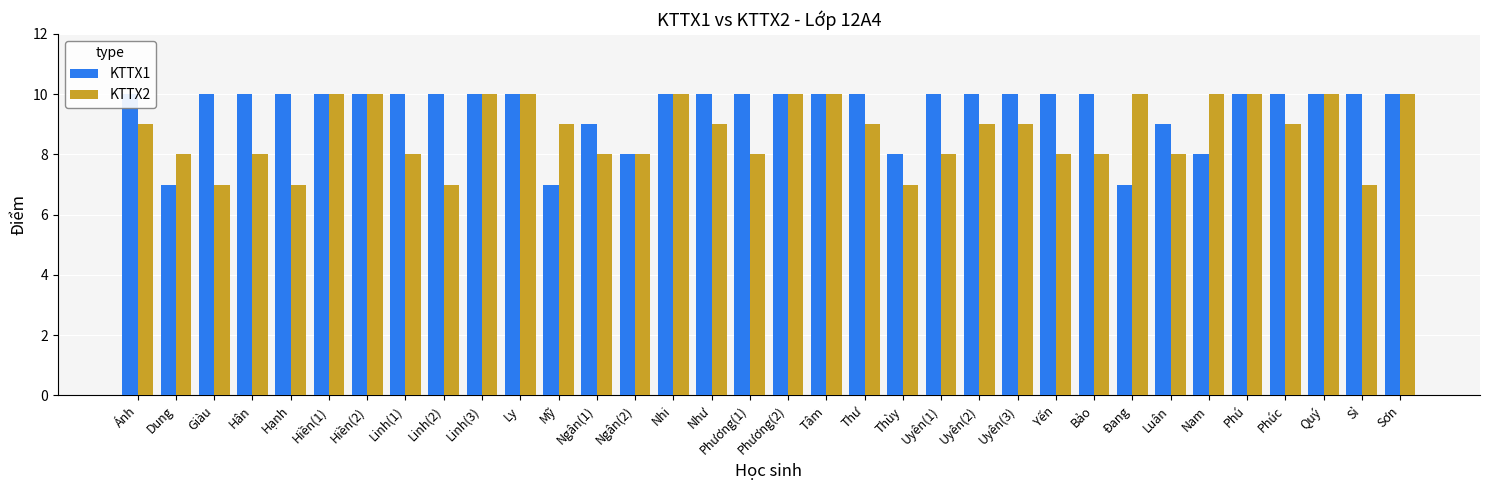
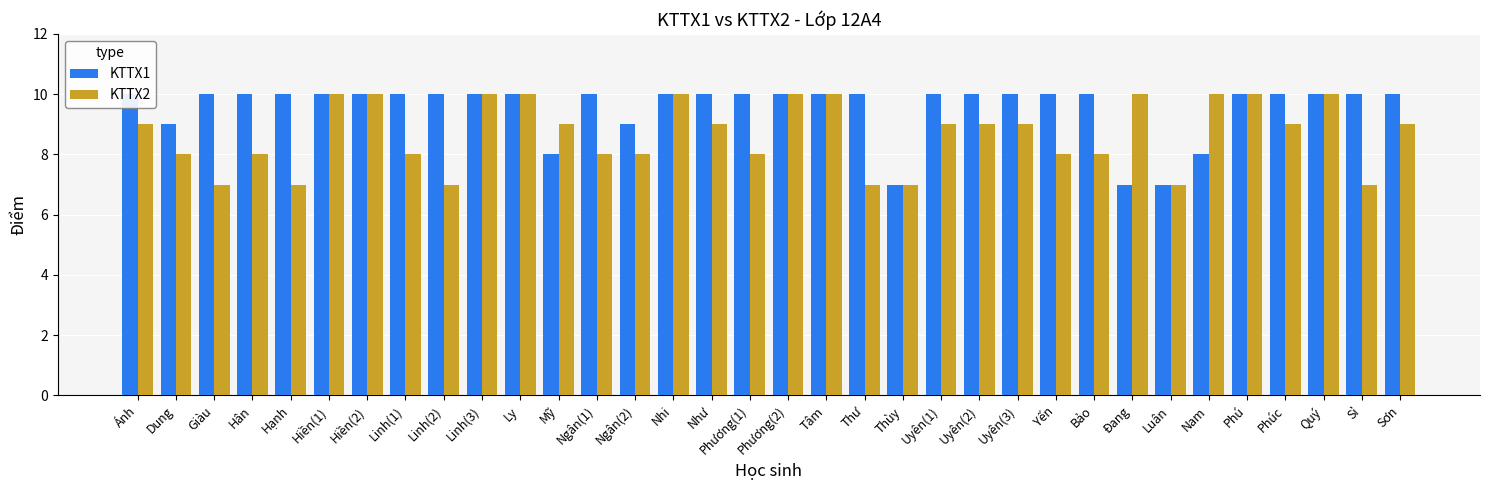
  {
    "KTTX1": {
-     "Dung": 7,
+     "Dung": 9,
      "Giàu": 10,
      "Hân": 10,
      "Hạnh": 10,
      "Hiền(1)": 10,
      "Hiền(2)": 10,
      "Linh(1)": 10,
      "Linh(2)": 10,
      "Linh(3)": 10,
      "Ly": 10,
-     "Mỹ": 7,
-     "Ngân(1)": 9,
-     "Ngân(2)": 8,
+     "Mỹ": 8,
+     "Ngân(1)": 10,
+     "Ngân(2)": 9,
      "Nhi": 10,
      "Như": 10,
      "Phương(1)": 10,
      "Phương(2)": 10,
      "Tâm": 10,
      "Thư": 10,
-     "Thùy": 8,
+     "Thùy": 7,
      "Uyên(1)": 10,
      "Uyên(2)": 10,
      "Uyên(3)": 10,
      "Yến": 10,
      "Bảo": 10,
      "Đang": 7,
-     "Luân": 9,
+     "Luân": 7,
      "Nam": 8,
      "Phú": 10,
      "Phúc": 10,
      "Quý": 10,
      "Sỉ": 10,
      "Sơn": 10
    },
    "KTTX2": {
      "Ánh": 9,
      "Dung": 8,
      "Giàu": 7,
      "Hân": 8,
      "Hạnh": 7,
      "Hiền(1)": 10,
      "Hiền(2)": 10,
      "Linh(1)": 8,
      "Linh(2)": 7,
      "Linh(3)": 10,
      "Ly": 10,
      "Mỹ": 9,
      "Ngân(1)": 8,
      "Ngân(2)": 8,
      "Nhi": 10,
      "Như": 9,
      "Phương(1)": 8,
      "Phương(2)": 10,
      "Tâm": 10,
-     "Thư": 9,
+     "Thư": 7,
      "Thùy": 7,
-     "Uyên(1)": 8,
+     "Uyên(1)": 9,
      "Uyên(2)": 9,
      "Uyên(3)": 9,
      "Yến": 8,
      "Bảo": 8,
      "Đang": 10,
-     "Luân": 8,
+     "Luân": 7,
      "Nam": 10,
      "Phú": 10,
      "Phúc": 9,
      "Quý": 10,
      "Sỉ": 7,
-     "Sơn": 10
+     "Sơn": 9
    }
  }
